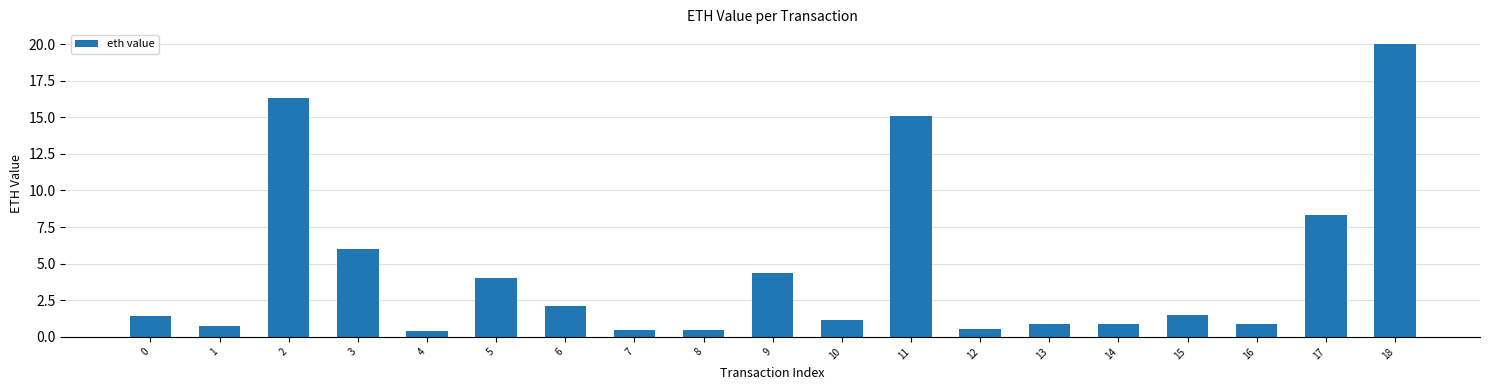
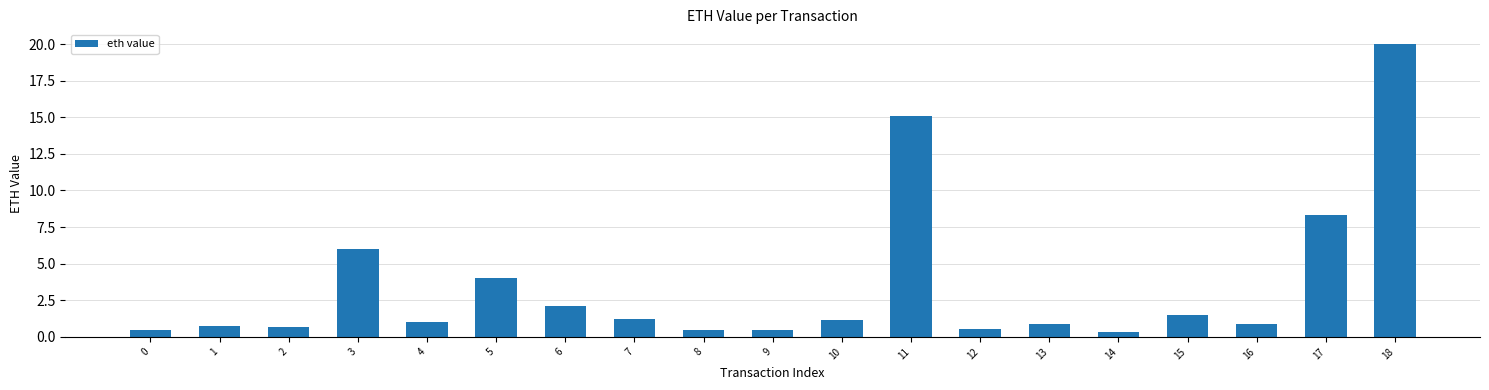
  {
-   "0": 1.4,
+   "0": 0.5,
    "1": 0.8,
-   "2": 16.3,
+   "2": 0.7,
    "3": 6.0,
-   "4": 0.4,
+   "4": 1.0,
    "5": 4.0,
    "6": 2.1,
-   "7": 0.5,
+   "7": 1.2,
    "8": 0.5,
-   "9": 4.3,
+   "9": 0.5,
    "10": 1.2,
    "11": 15.1,
    "12": 0.5,
    "13": 0.9,
-   "14": 0.9,
+   "14": 0.3,
    "15": 1.5,
    "16": 0.9,
    "17": 8.3,
    "18": 20.0
  }
